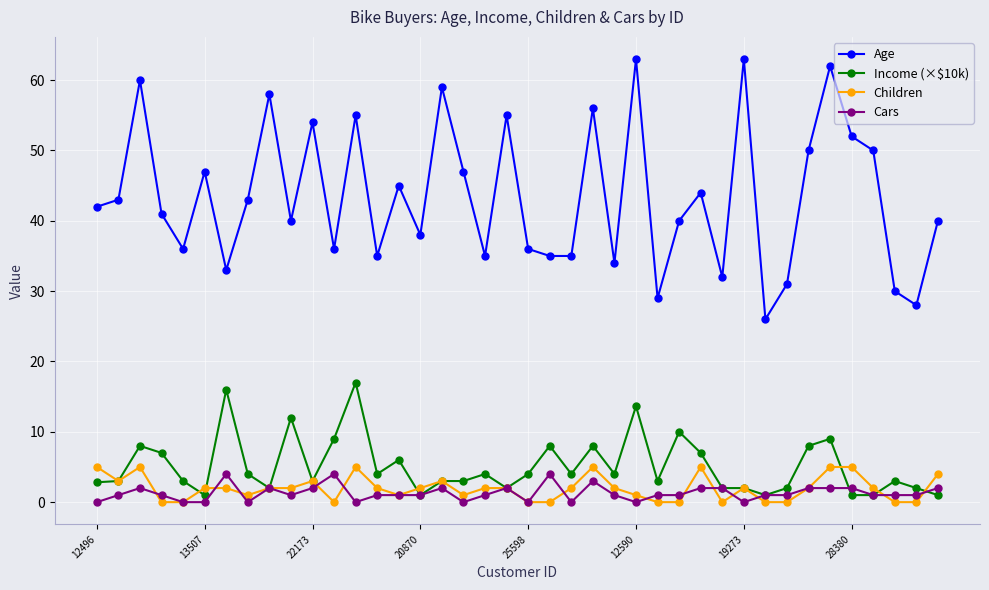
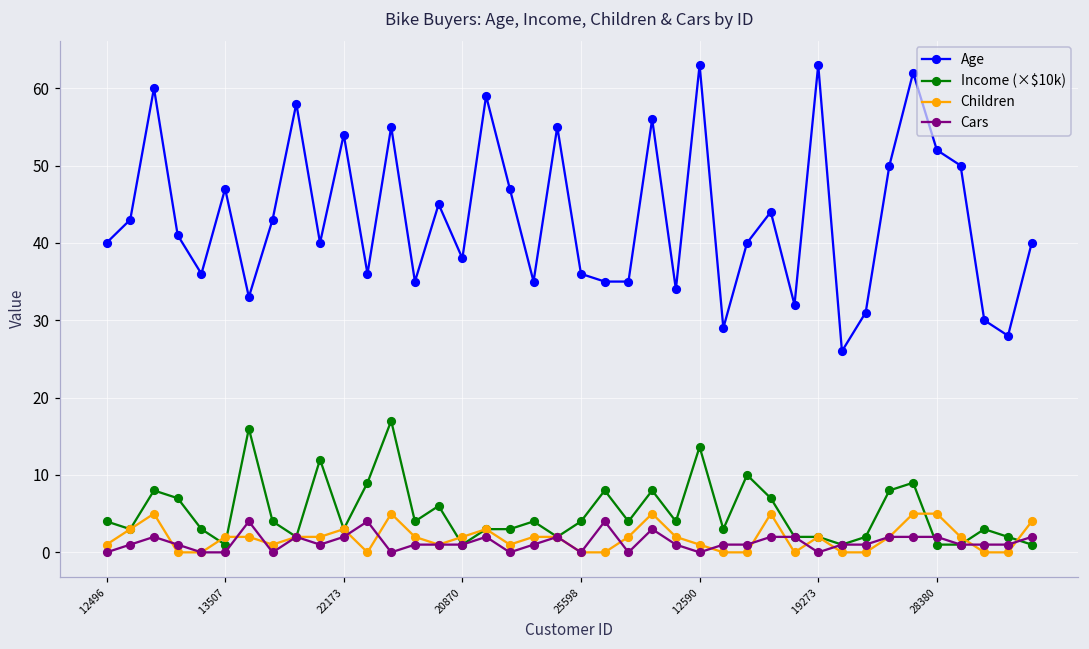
  {
    "Age": {
-     "12496": 42,
+     "12496": 40,
      "13507": 47,
      "22173": 54,
      "20870": 38,
      "25598": 36,
      "12590": 63,
      "19273": 63,
      "28380": 52
    },
    "Income (×$10k)": {
-     "12496": 3,
+     "12496": 4,
      "13507": 1,
      "25598": 4,
      "12590": 14,
      "28380": 1
    },
    "Children": {
-     "12496": 5,
+     "12496": 1,
      "13507": 2,
      "20870": 2,
      "12590": 1,
      "28380": 5
    },
    "Cars": {
      "12496": 0,
      "13507": 0,
      "22173": 2,
      "12590": 0,
      "19273": 0,
      "28380": 2
    }
  }
